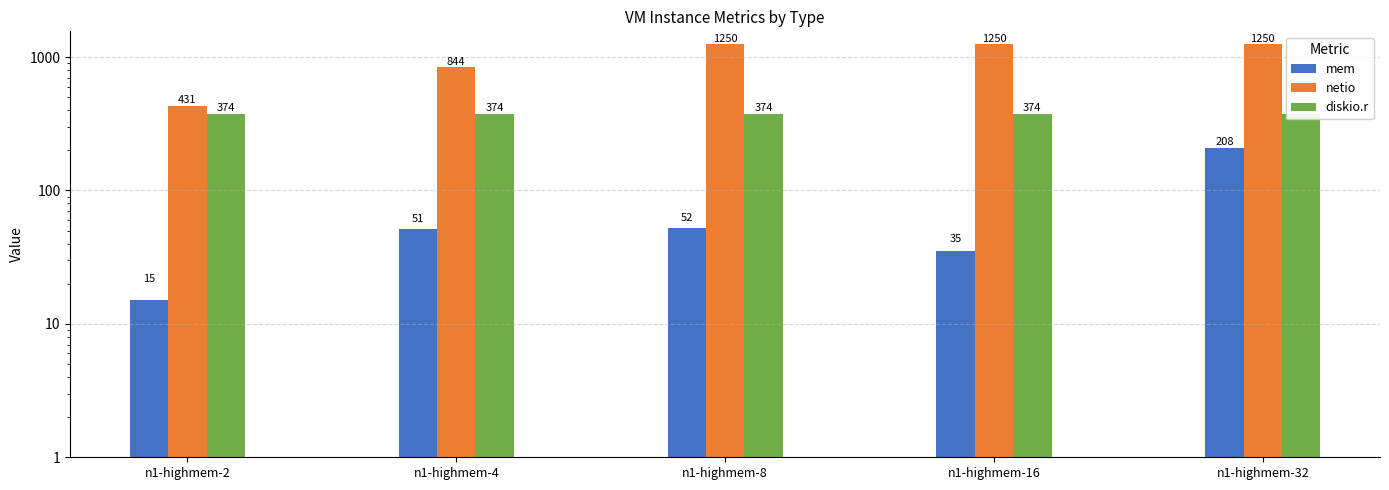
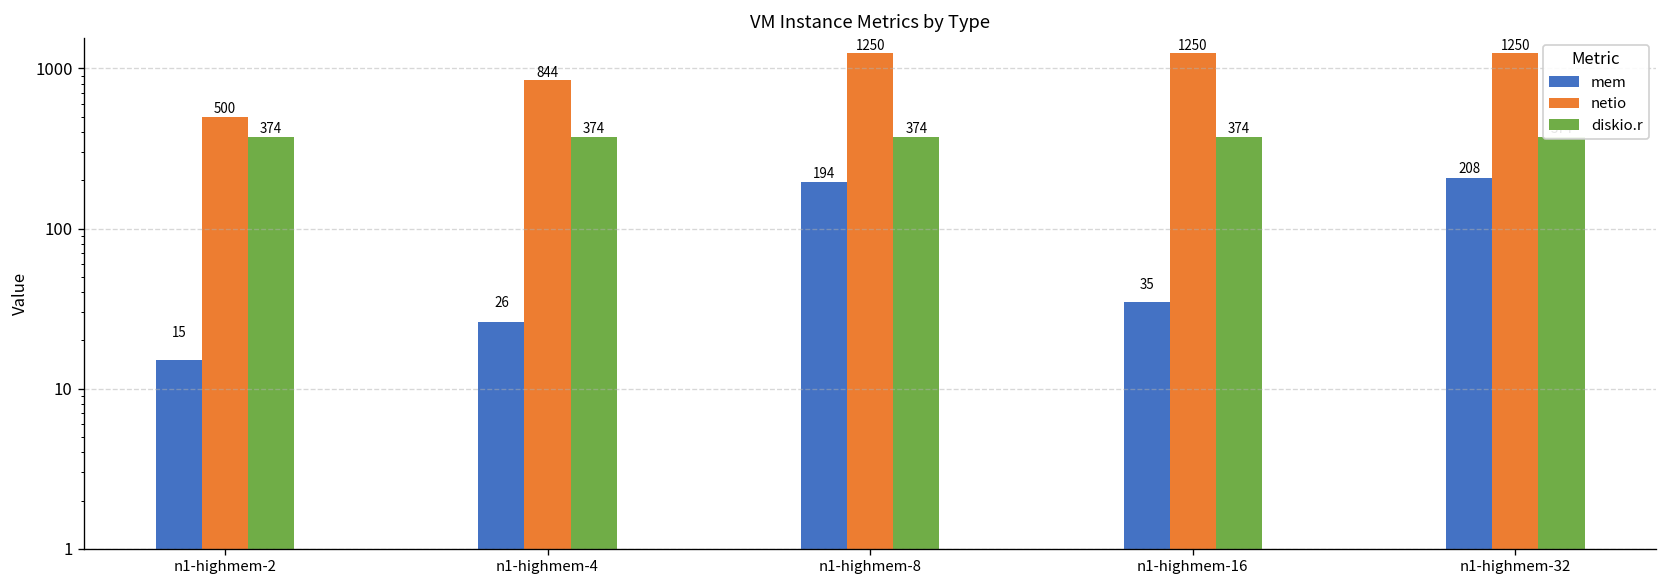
  {
    "mem": {
      "n1-highmem-2": 15,
-     "n1-highmem-4": 51,
-     "n1-highmem-8": 52,
+     "n1-highmem-4": 26,
+     "n1-highmem-8": 194,
      "n1-highmem-16": 35,
      "n1-highmem-32": 208
    },
    "netio": {
-     "n1-highmem-2": 431,
+     "n1-highmem-2": 500,
      "n1-highmem-4": 844,
      "n1-highmem-8": 1250,
      "n1-highmem-16": 1250,
      "n1-highmem-32": 1250
    },
    "diskio.r": {
      "n1-highmem-2": 374,
      "n1-highmem-4": 374,
      "n1-highmem-8": 374,
      "n1-highmem-16": 374
    }
  }
